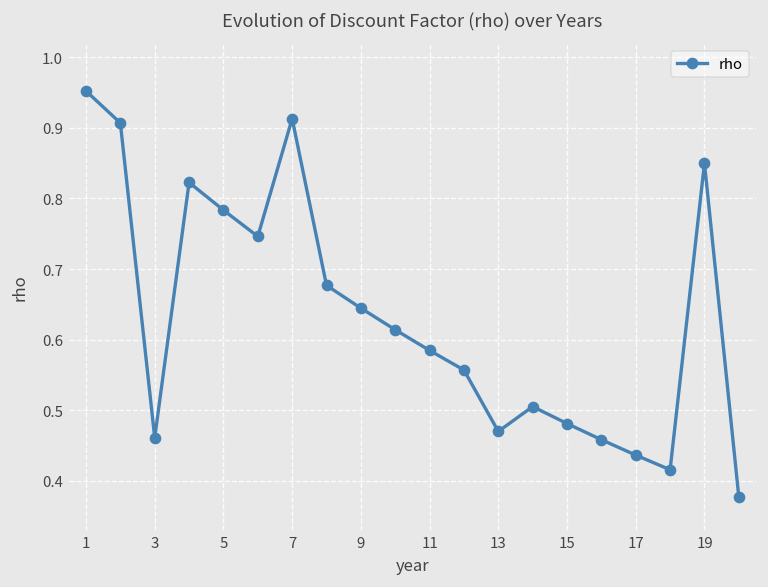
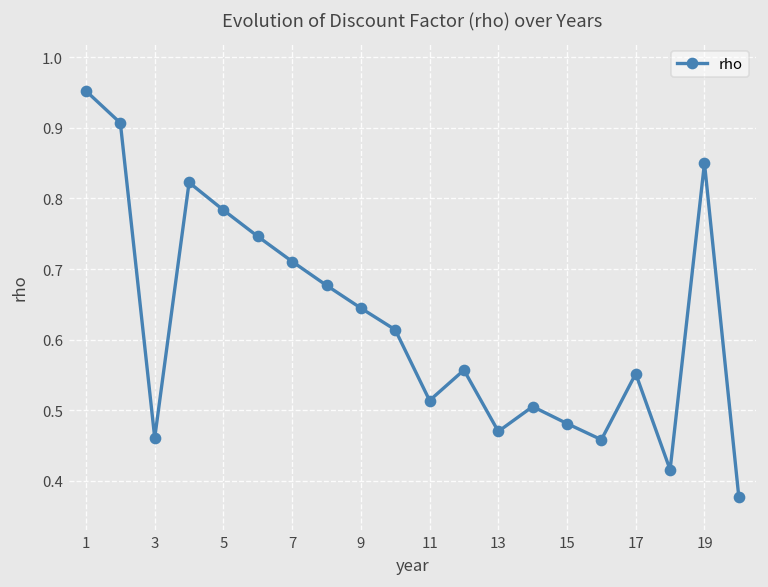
  {
    "1": 0.95,
    "3": 0.46,
    "5": 0.78,
-   "7": 0.91,
+   "7": 0.71,
    "9": 0.64,
-   "11": 0.58,
+   "11": 0.51,
    "13": 0.47,
    "15": 0.48,
-   "17": 0.44,
+   "17": 0.55,
    "19": 0.85
  }
